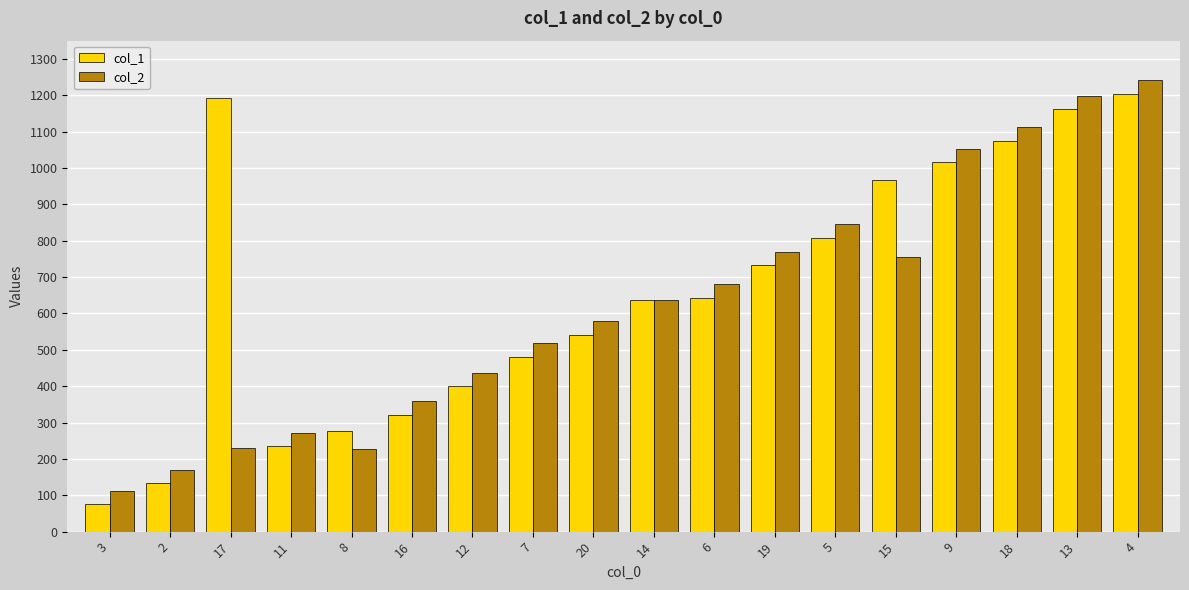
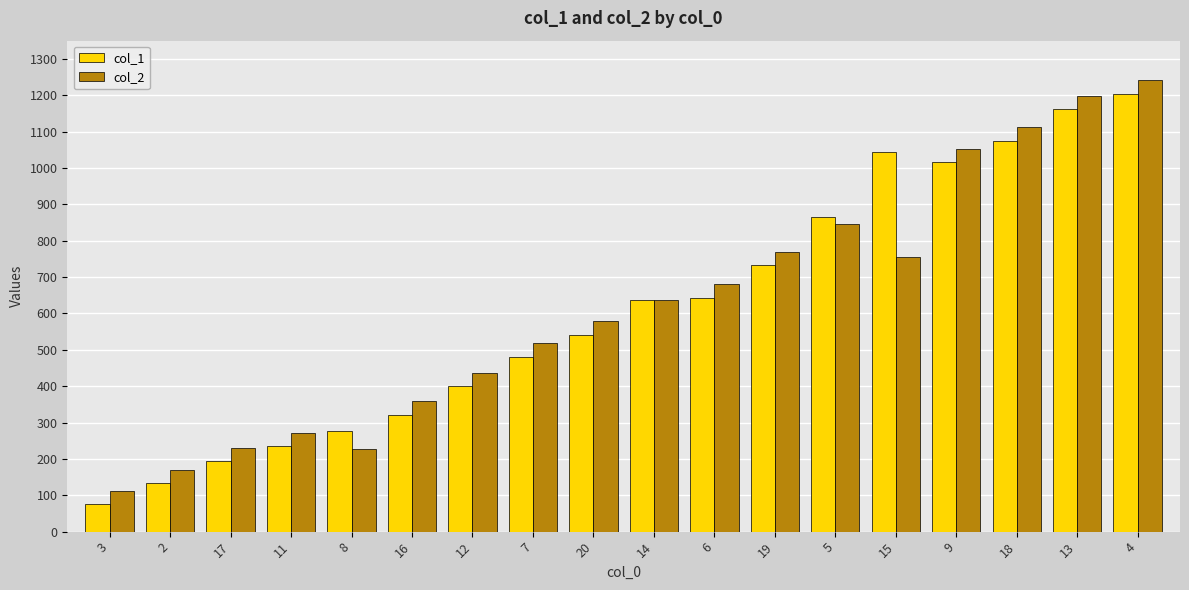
  {
    "col_1": {
      "3": 80,
      "2": 130,
-     "17": 1190,
+     "17": 190,
      "11": 240,
      "8": 280,
      "16": 320,
      "12": 400,
      "7": 480,
      "20": 540,
      "14": 640,
      "6": 640,
      "19": 730,
-     "5": 810,
-     "15": 970,
+     "5": 860,
+     "15": 1050,
      "9": 1020,
      "18": 1080,
      "13": 1160,
      "4": 1200
    },
    "col_2": {
      "3": 110,
      "2": 170,
      "17": 230,
      "11": 270,
      "8": 230,
      "16": 360,
      "12": 440,
      "7": 520,
      "20": 580,
      "14": 640,
      "6": 680,
      "19": 770,
      "5": 850,
      "15": 760,
      "9": 1050,
      "18": 1110,
      "13": 1200,
      "4": 1240
    }
  }
